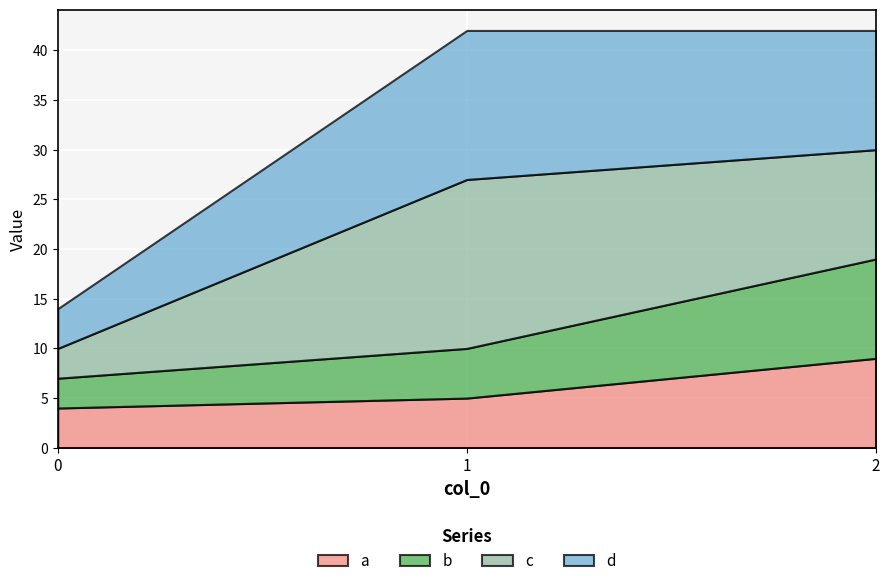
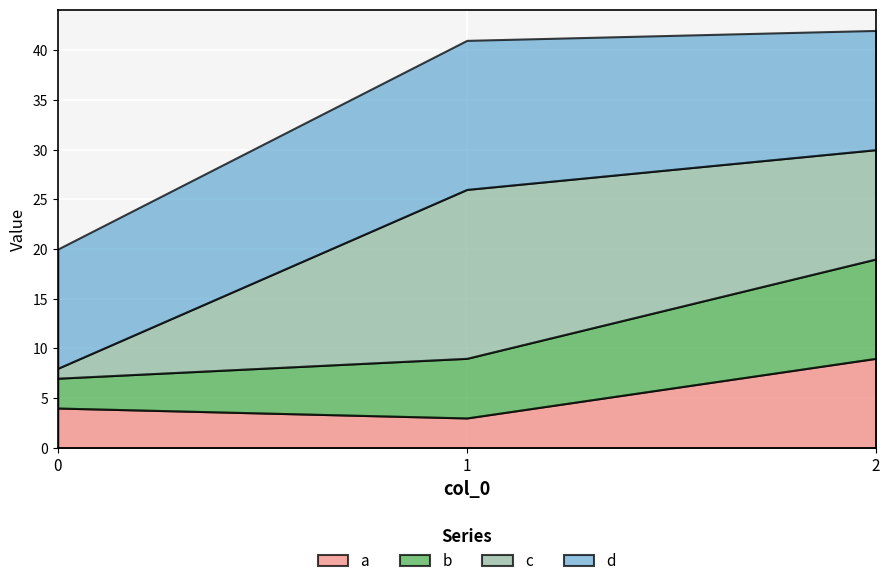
  {
    "a": {
      "0": 4,
-     "1": 5,
+     "1": 3,
      "2": 9
    },
    "b": {
      "0": 3,
-     "1": 5,
+     "1": 6,
      "2": 10
    },
    "c": {
-     "0": 3,
+     "0": 1,
      "1": 17,
      "2": 11
    },
    "d": {
-     "0": 4,
+     "0": 12,
      "1": 15,
      "2": 12
    }
  }
